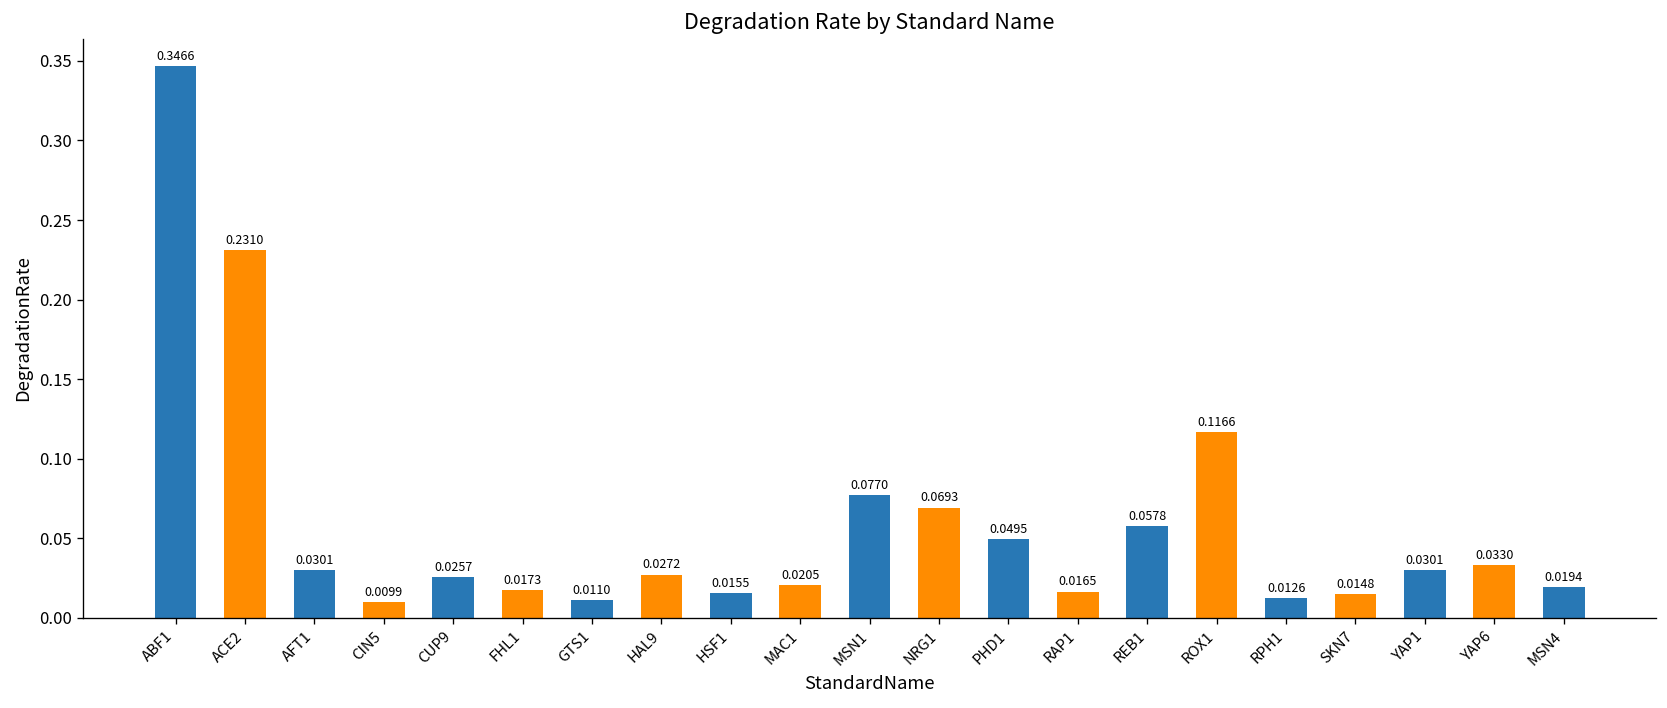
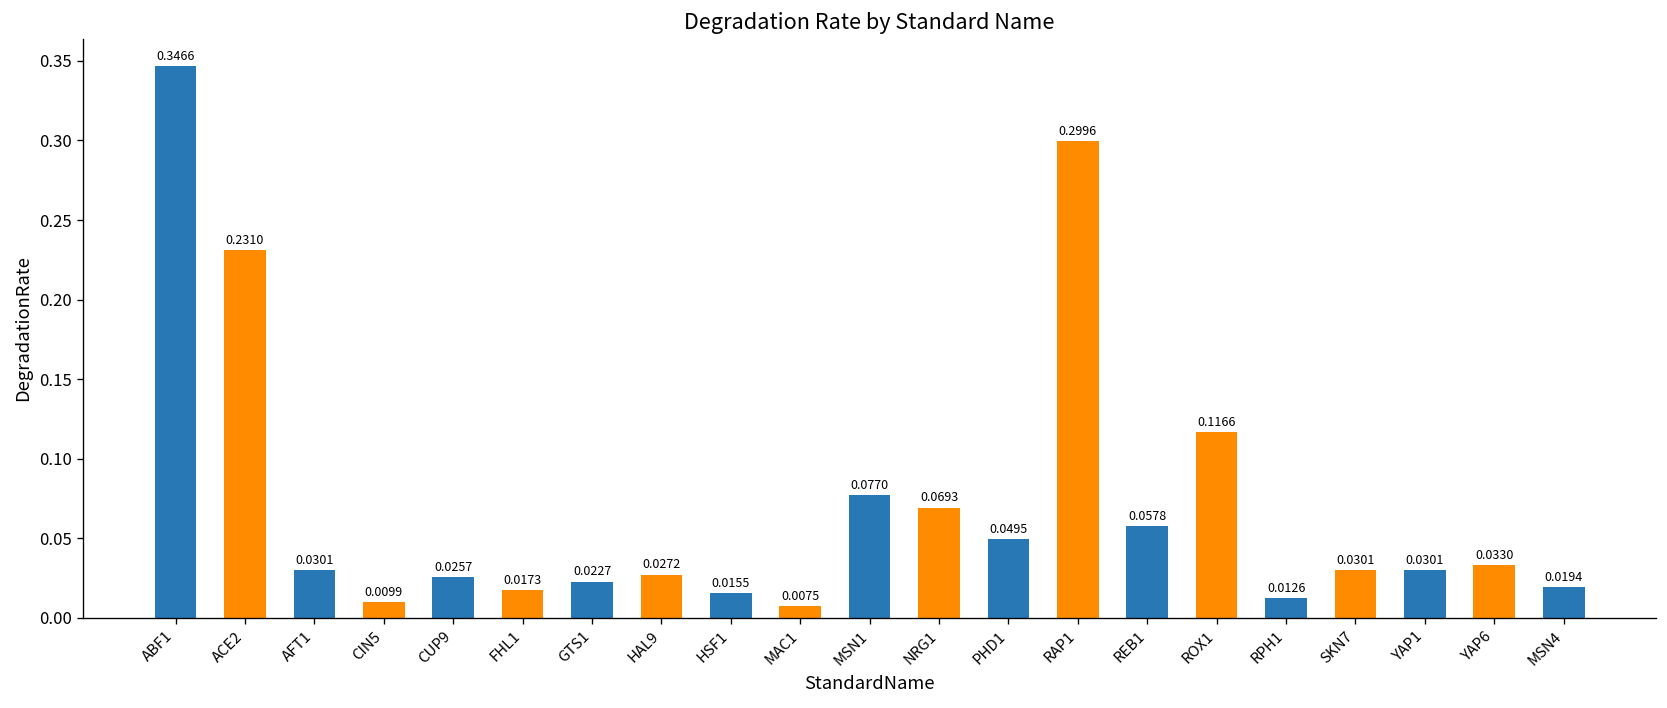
  {
    "ABF1": 0.3466,
    "ACE2": 0.2310,
    "AFT1": 0.0301,
    "CIN5": 0.0099,
    "CUP9": 0.0257,
    "FHL1": 0.0173,
-   "GTS1": 0.0110,
+   "GTS1": 0.0227,
    "HAL9": 0.0272,
    "HSF1": 0.0155,
-   "MAC1": 0.0205,
+   "MAC1": 0.0075,
    "MSN1": 0.0770,
    "NRG1": 0.0693,
    "PHD1": 0.0495,
-   "RAP1": 0.0165,
+   "RAP1": 0.2996,
    "REB1": 0.0578,
    "ROX1": 0.1166,
    "RPH1": 0.0126,
-   "SKN7": 0.0148,
+   "SKN7": 0.0301,
    "YAP1": 0.0301,
    "YAP6": 0.0330,
    "MSN4": 0.0194
  }
